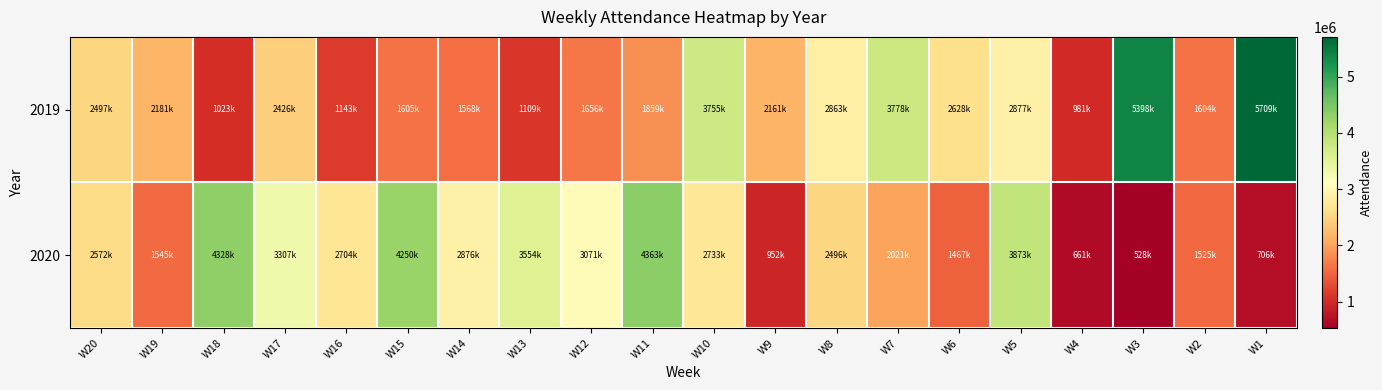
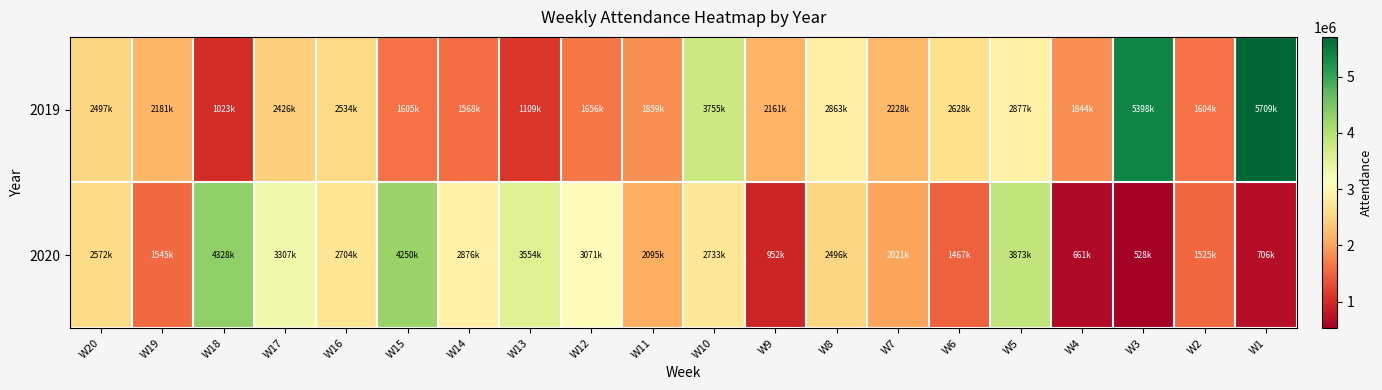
  {
    "2019": {
      "W20": "2497k",
      "W19": "2181k",
      "W18": "1023k",
      "W17": "2426k",
-     "W16": "1143k",
+     "W16": "2534k",
      "W15": "1605k",
      "W14": "1568k",
      "W13": "1109k",
      "W12": "1656k",
      "W11": "1859k",
      "W10": "3755k",
      "W9": "2161k",
      "W8": "2863k",
-     "W7": "3778k",
+     "W7": "2228k",
      "W6": "2628k",
      "W5": "2877k",
-     "W4": "981k",
+     "W4": "1844k",
      "W3": "5398k",
      "W2": "1604k",
      "W1": "5709k"
    },
    "2020": {
      "W20": "2572k",
      "W19": "1545k",
      "W18": "4328k",
      "W17": "3307k",
      "W16": "2704k",
      "W15": "4250k",
      "W14": "2876k",
      "W13": "3554k",
      "W12": "3071k",
-     "W11": "4363k",
+     "W11": "2095k",
      "W10": "2733k",
      "W9": "952k",
      "W8": "2496k",
      "W7": "2021k",
      "W6": "1467k",
      "W5": "3873k",
      "W4": "661k",
      "W3": "528k",
      "W2": "1525k",
      "W1": "706k"
    }
  }
